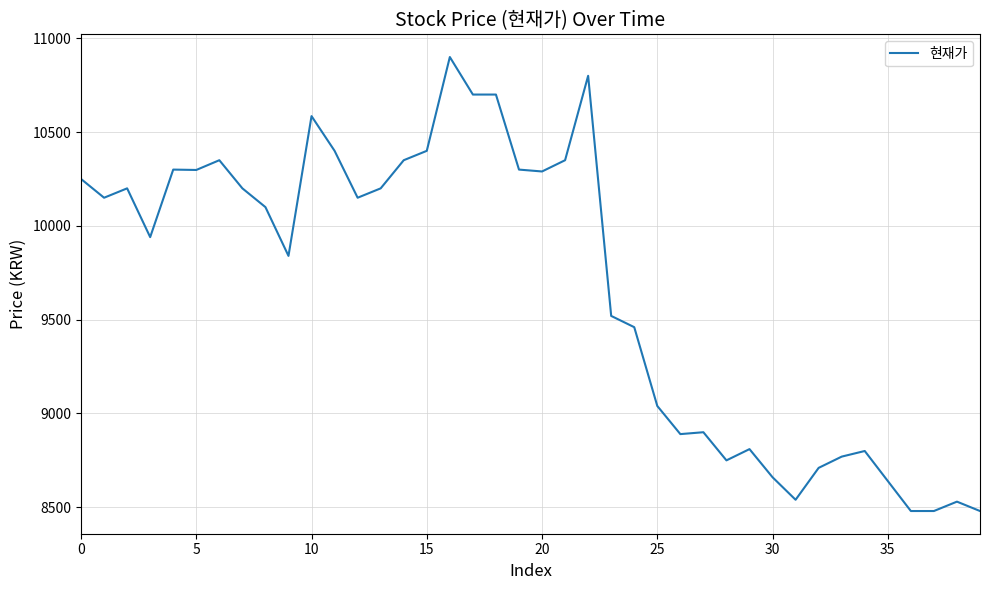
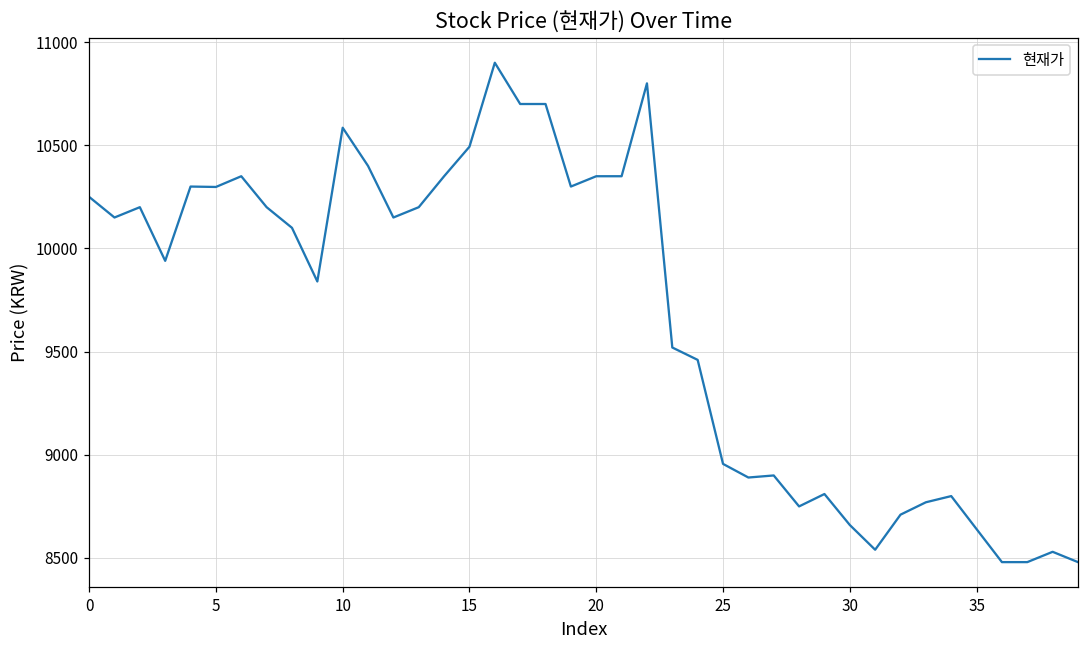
  {
    "0": 10250,
    "5": 10300,
    "10": 10590,
-   "15": 10400,
-   "20": 10290,
-   "25": 9040,
+   "15": 10490,
+   "20": 10350,
+   "25": 8960,
    "30": 8660,
    "35": 8640
  }
